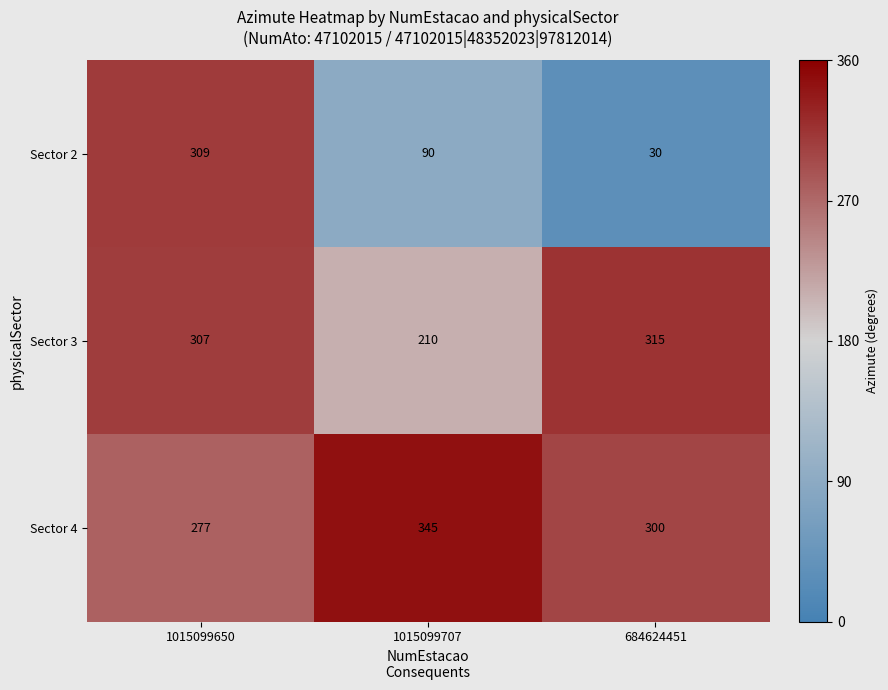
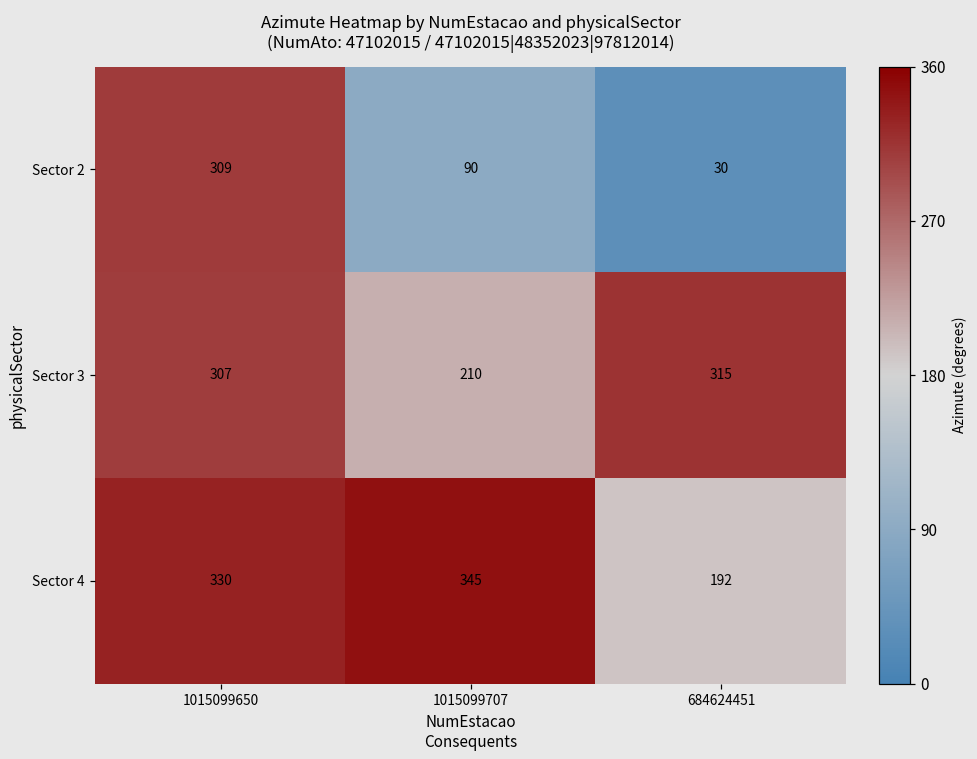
  {
    "Sector 2": {
      "1015099650": 309,
      "1015099707": 90,
      "684624451": 30
    },
    "Sector 3": {
      "1015099650": 307,
      "1015099707": 210,
      "684624451": 315
    },
    "Sector 4": {
-     "1015099650": 277,
+     "1015099650": 330,
      "1015099707": 345,
-     "684624451": 300
+     "684624451": 192
    }
  }
